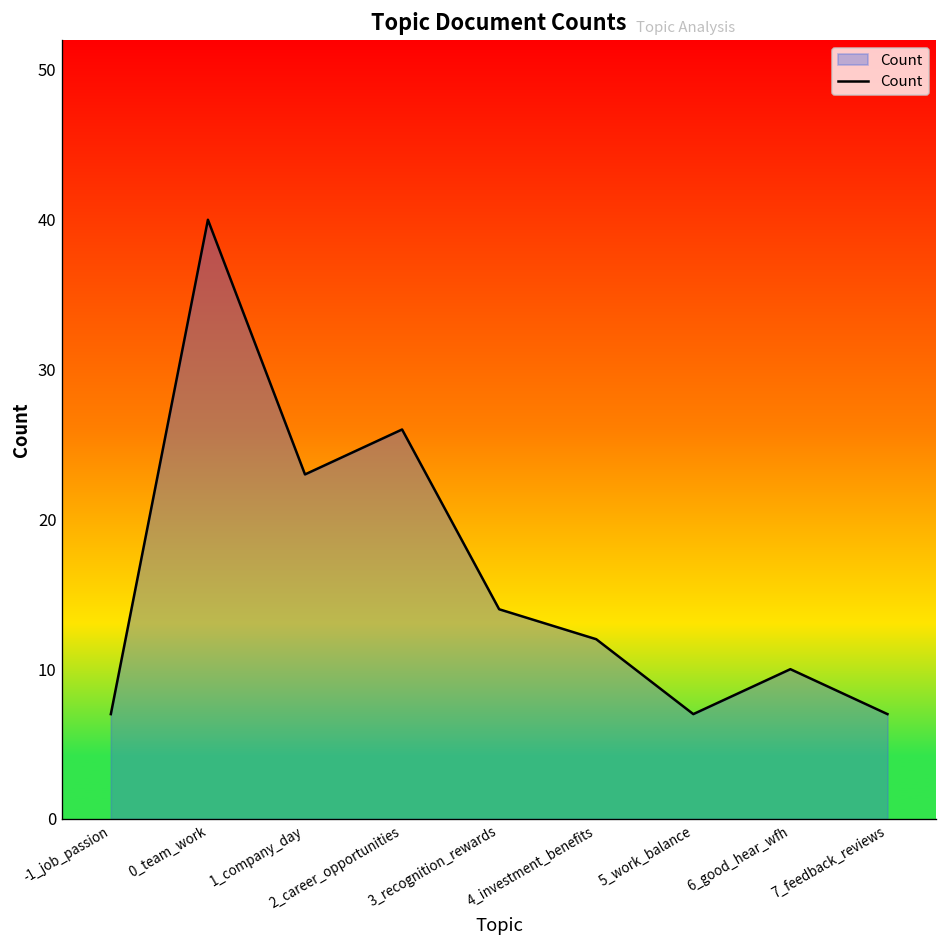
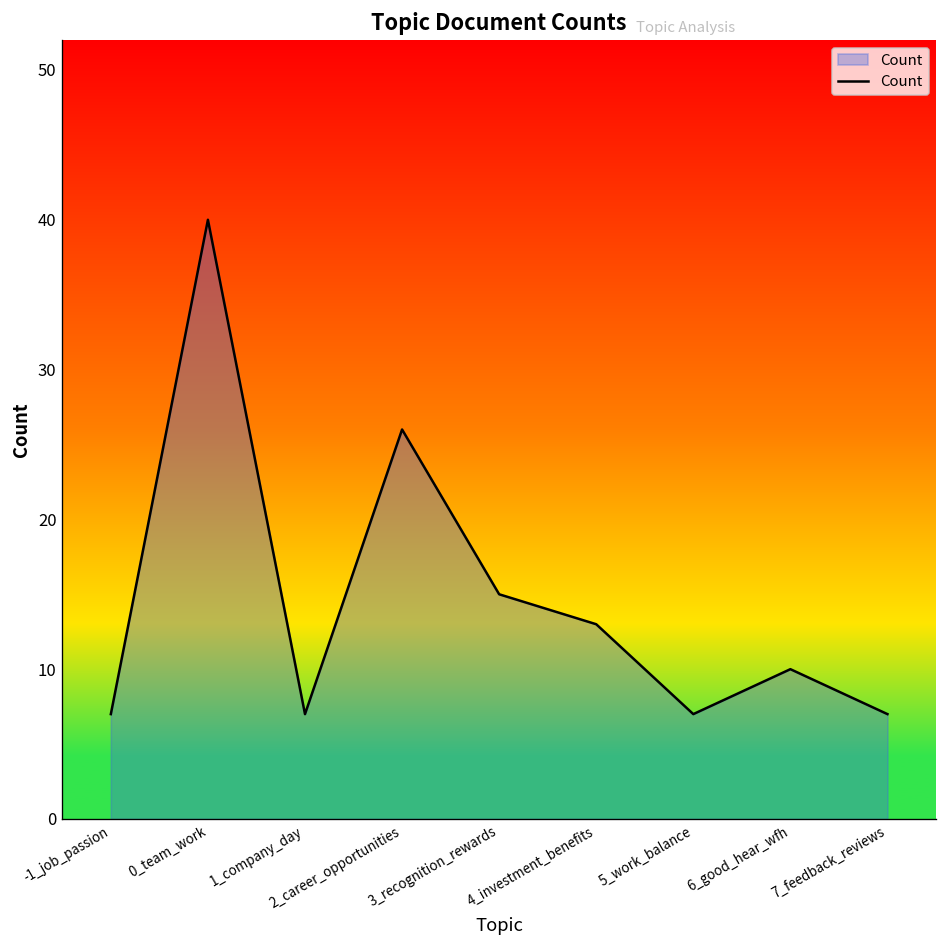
  {
    "-1_job_passion": 7,
    "0_team_work": 40,
-   "1_company_day": 23,
+   "1_company_day": 7,
    "2_career_opportunities": 26,
-   "3_recognition_rewards": 14,
-   "4_investment_benefits": 12,
+   "3_recognition_rewards": 15,
+   "4_investment_benefits": 13,
    "5_work_balance": 7,
    "6_good_hear_wfh": 10,
    "7_feedback_reviews": 7
  }
